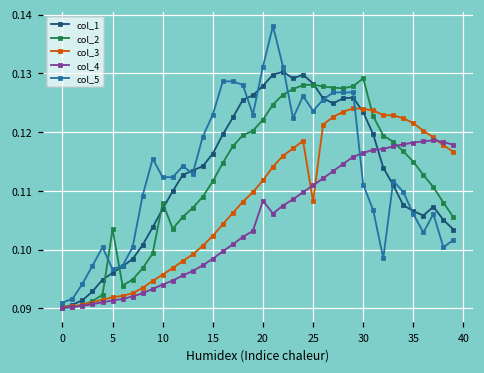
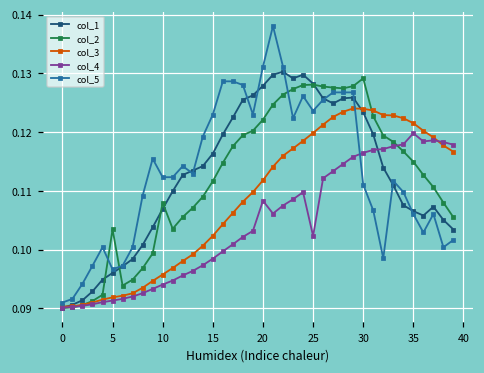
  {
    "col_2": {
      "5": 0.103,
      "10": 0.108,
      "15": 0.112,
      "20": 0.122,
      "30": 0.129,
      "35": 0.115
    },
    "col_3": {
      "5": 0.092,
      "10": 0.096,
      "15": 0.102,
      "20": 0.112,
-     "25": 0.108,
+     "25": 0.120,
      "30": 0.124,
      "35": 0.122
    },
    "col_4": {
      "5": 0.091,
      "10": 0.094,
      "15": 0.098,
      "20": 0.108,
-     "25": 0.111,
+     "25": 0.102,
      "30": 0.116,
-     "35": 0.118
+     "35": 0.120
    }
  }
